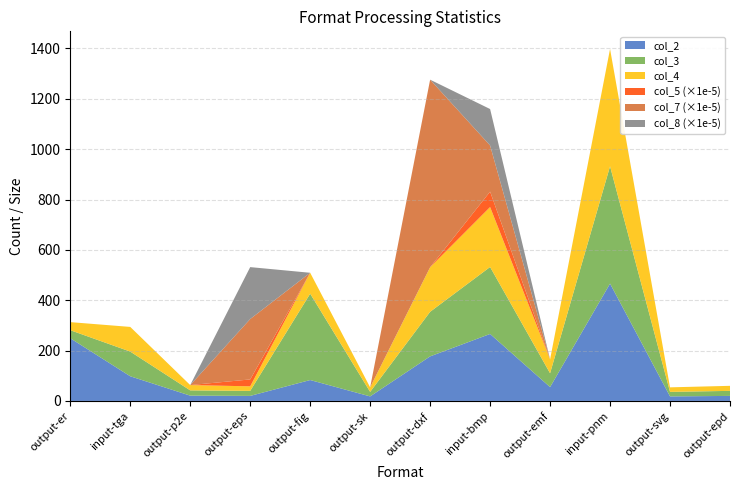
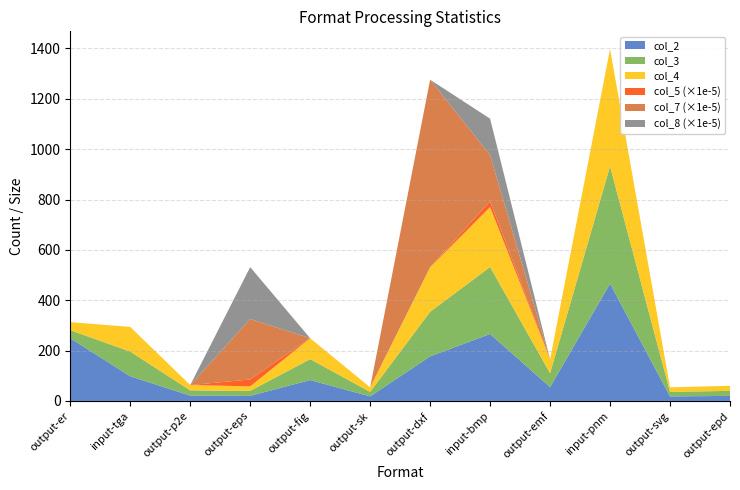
  {
    "col_2": {
      "output-er": 250,
      "input-tga": 100,
      "output-p2e": 20,
      "output-eps": 20,
      "output-fig": 80,
      "output-sk": 20,
      "output-dxf": 180,
      "input-bmp": 270,
      "output-emf": 60,
      "input-pnm": 470,
      "output-svg": 20,
      "output-epd": 20
    },
    "col_3": {
      "output-er": 30,
      "input-tga": 100,
      "output-p2e": 20,
      "output-eps": 20,
-     "output-fig": 340,
+     "output-fig": 80,
      "output-sk": 20,
      "output-dxf": 180,
      "input-bmp": 270,
      "output-emf": 60,
      "input-pnm": 470,
      "output-svg": 20,
      "output-epd": 20
    },
    "col_4": {
      "output-eps": 20,
      "input-bmp": 240
    },
    "col_5 (×1e-5)": {
      "output-eps": 30,
-     "input-bmp": 60
+     "input-bmp": 20
    },
    "col_7 (×1e-5)": {
      "output-eps": 240,
      "input-bmp": 180
    },
    "col_8 (×1e-5)": {
      "output-eps": 210,
      "input-bmp": 140
    }
  }
